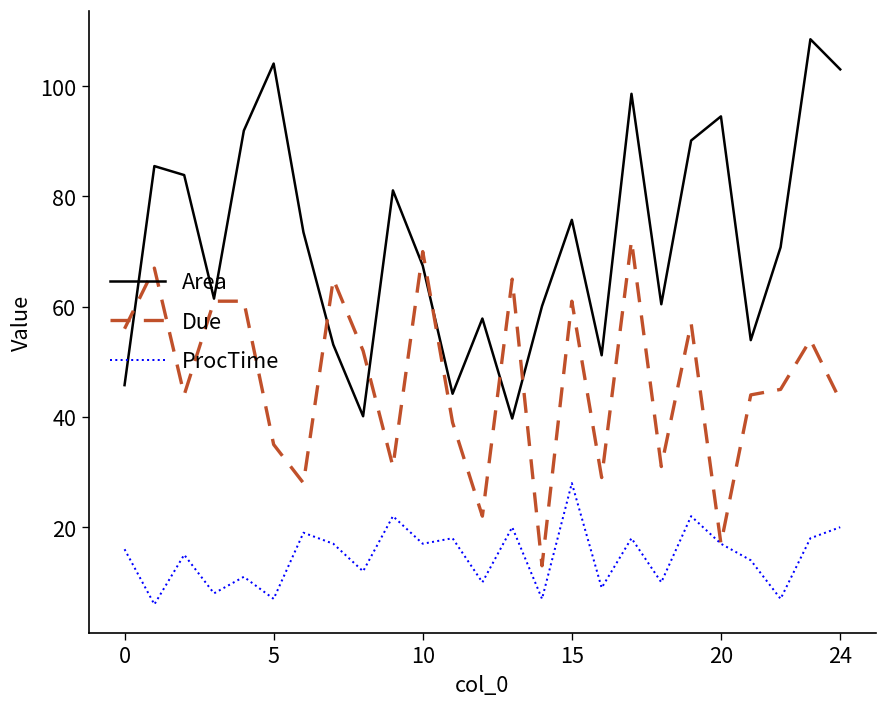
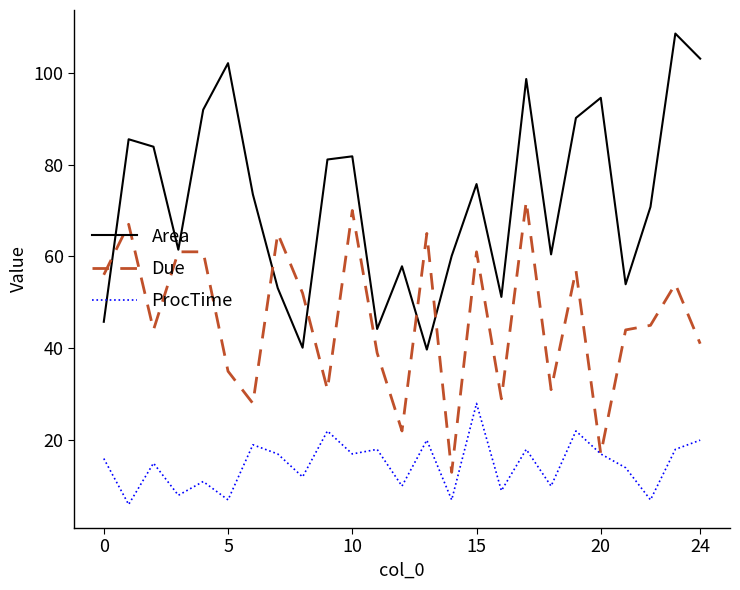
  {
    "Area": {
      "0": 46,
-     "5": 104,
-     "10": 67,
+     "5": 102,
+     "10": 82,
      "15": 76,
      "20": 95,
      "24": 103
    },
    "Due": {
      "0": 56,
      "5": 35,
      "10": 70,
      "15": 61,
-     "24": 43
+     "24": 41
    },
    "ProcTime": {
      "0": 16,
      "5": 7,
      "10": 17,
      "15": 28,
      "24": 20
    }
  }
